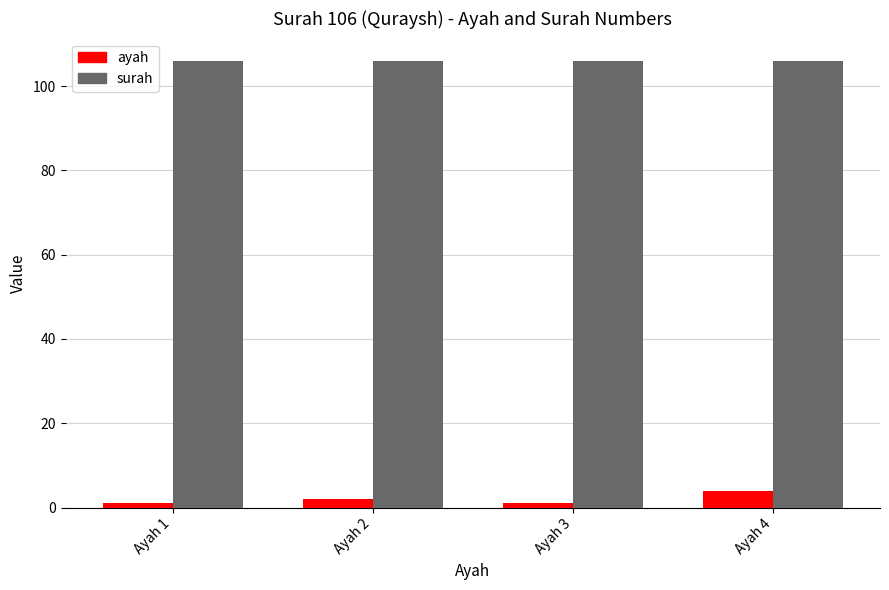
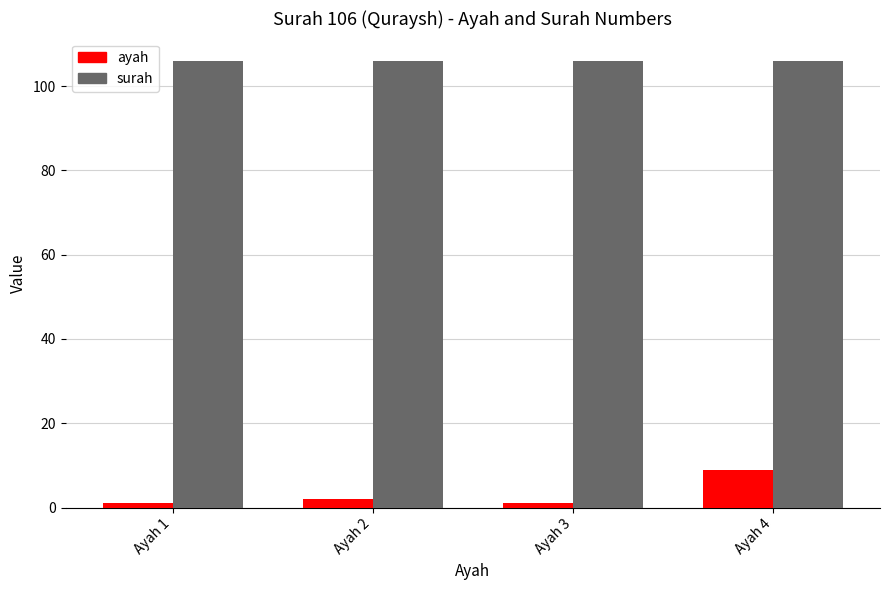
  {
    "ayah": {
      "Ayah 1": 1,
      "Ayah 2": 2,
      "Ayah 3": 1,
-     "Ayah 4": 4
+     "Ayah 4": 9
    },
    "surah": {
      "Ayah 1": 106,
      "Ayah 2": 106,
      "Ayah 3": 106,
      "Ayah 4": 106
    }
  }
